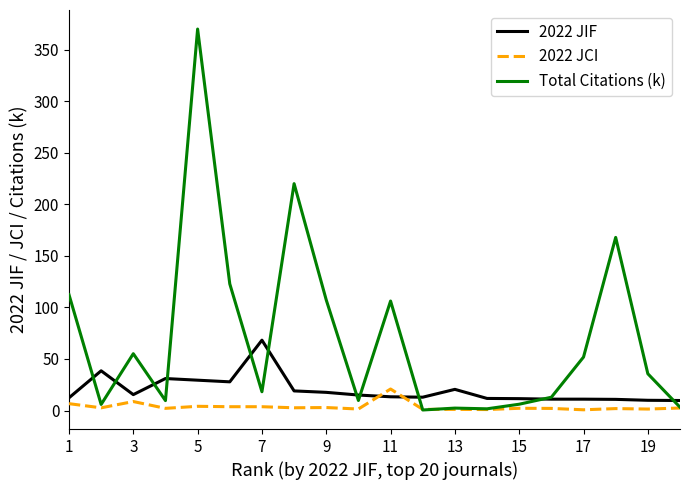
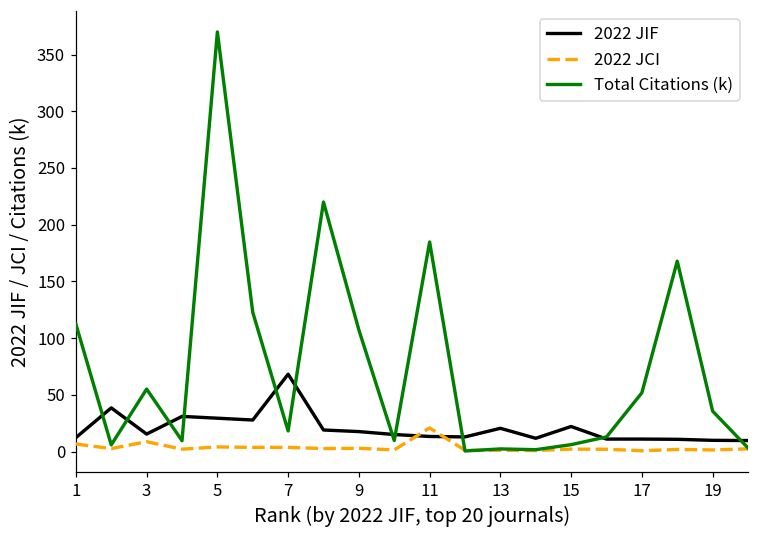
  {
    "2022 JIF": {
      "1": 12,
      "3": 15,
      "5": 29,
      "7": 68,
      "9": 18,
      "11": 13,
      "13": 21,
-     "15": 12,
+     "15": 22,
      "17": 11,
      "19": 10
    },
    "2022 JCI": {
      "1": 7,
      "3": 9,
      "5": 4,
      "7": 4,
      "9": 3,
      "11": 21,
      "15": 2,
      "17": 1,
      "19": 1
    },
    "Total Citations (k)": {
      "1": 112,
      "3": 55,
      "5": 370,
      "7": 18,
      "9": 107,
-     "11": 106,
+     "11": 185,
      "15": 6,
      "17": 52,
      "19": 36
    }
  }
